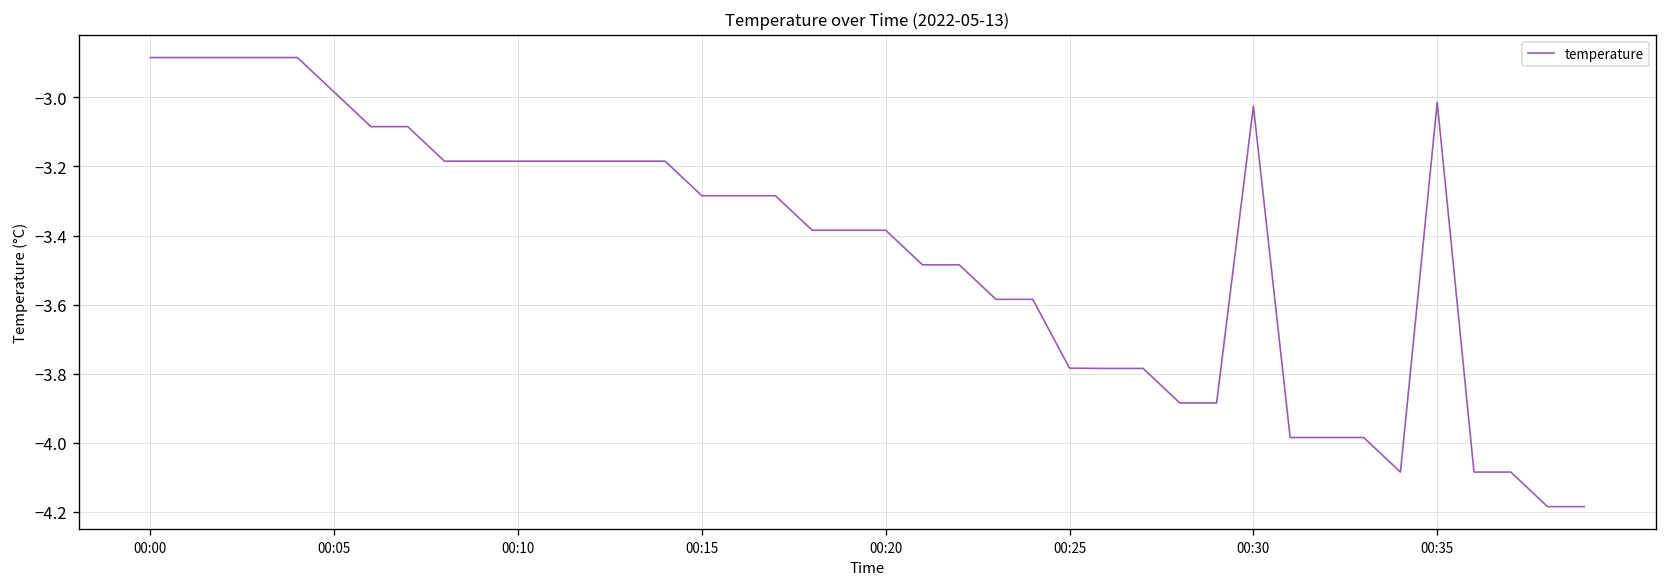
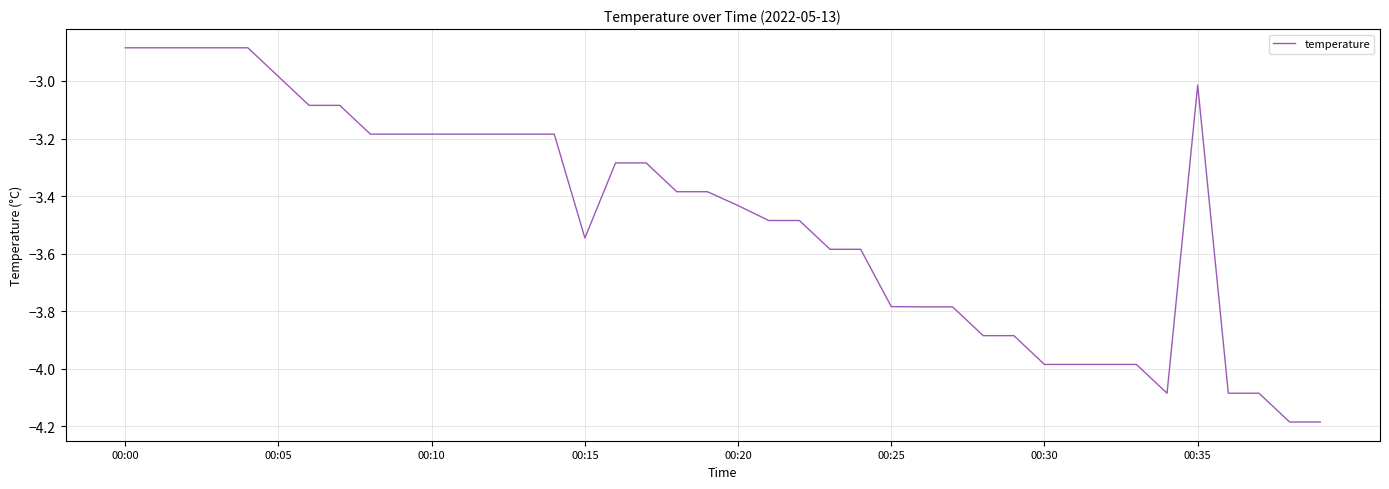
  {
    "00:00": -2.88,
    "00:05": -2.98,
    "00:10": -3.18,
-   "00:15": -3.28,
-   "00:20": -3.38,
+   "00:15": -3.55,
+   "00:20": -3.43,
    "00:25": -3.78,
-   "00:30": -3.03,
+   "00:30": -3.98,
    "00:35": -3.01
  }
